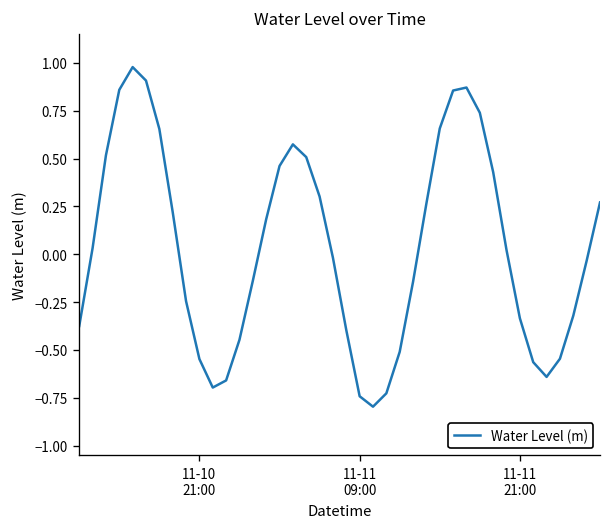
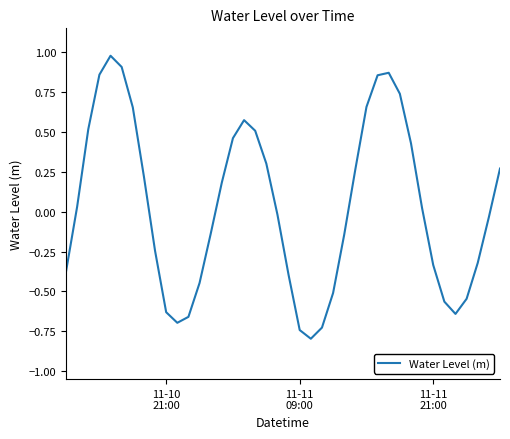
  {
-   "11-10 21:00": -0.55,
+   "11-10 21:00": -0.63,
    "11-11 09:00": -0.74,
    "11-11 21:00": -0.33
  }
